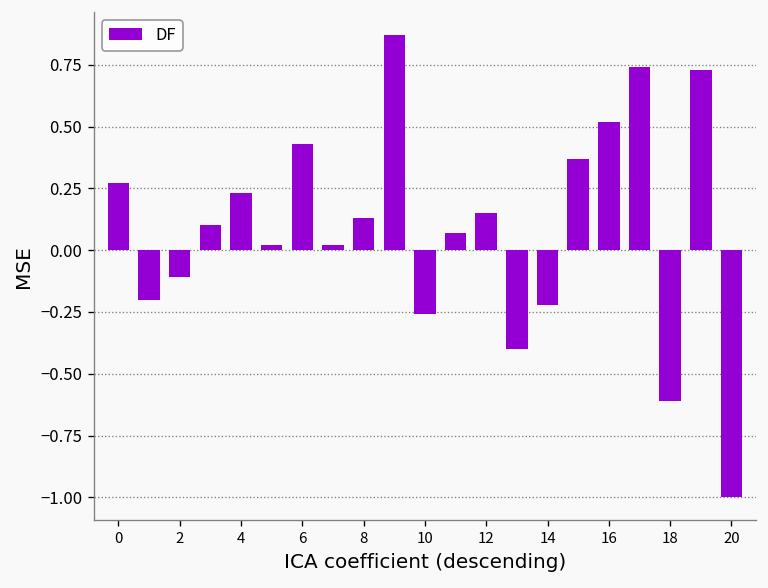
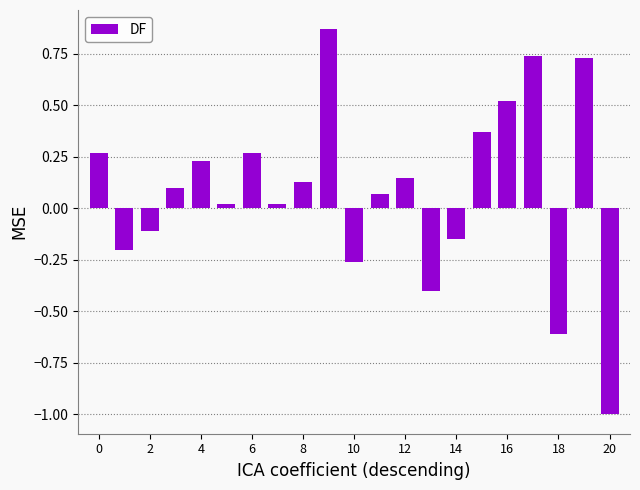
  {
    "0": 0.27,
    "2": -0.11,
    "4": 0.23,
-   "6": 0.43,
+   "6": 0.27,
    "8": 0.13,
    "10": -0.26,
    "12": 0.15,
-   "14": -0.22,
+   "14": -0.15,
    "16": 0.52,
    "18": -0.61,
    "20": -1.00
  }
